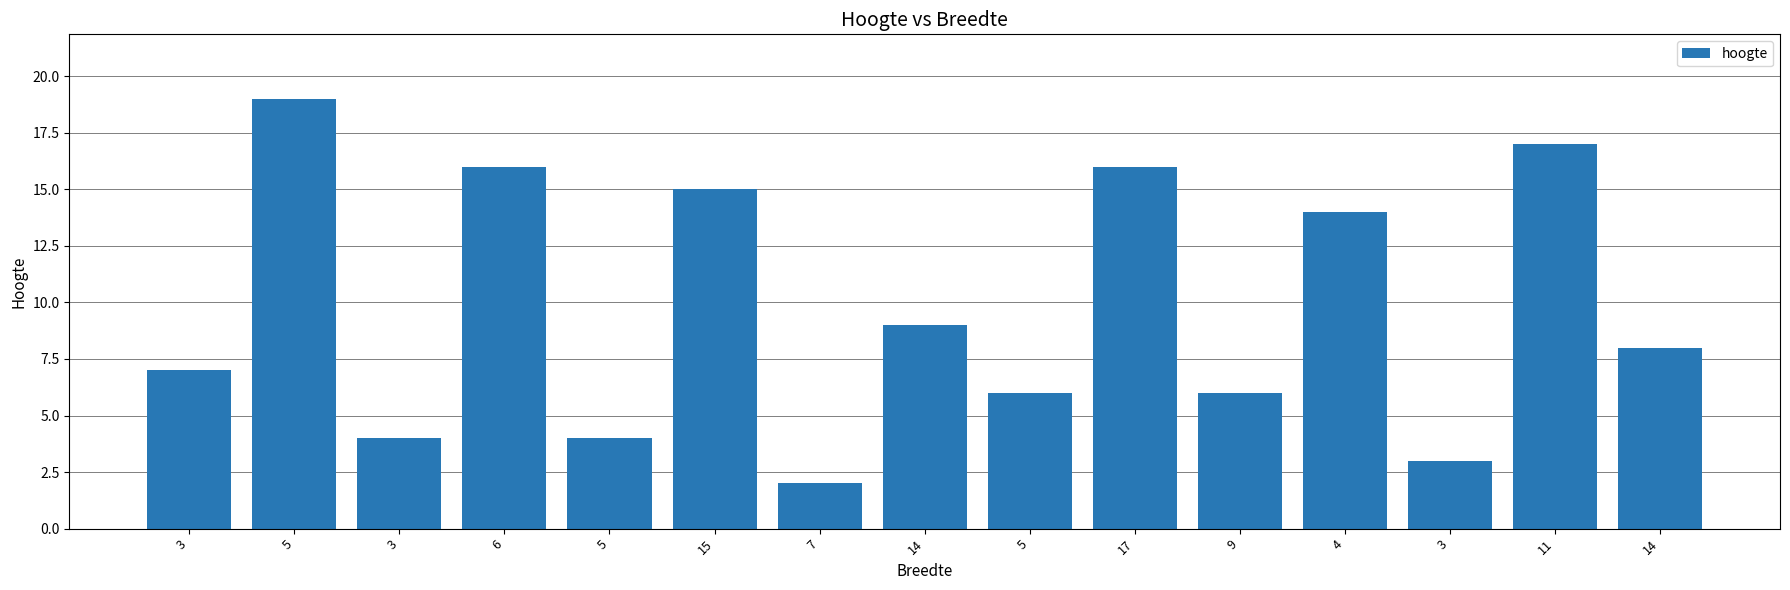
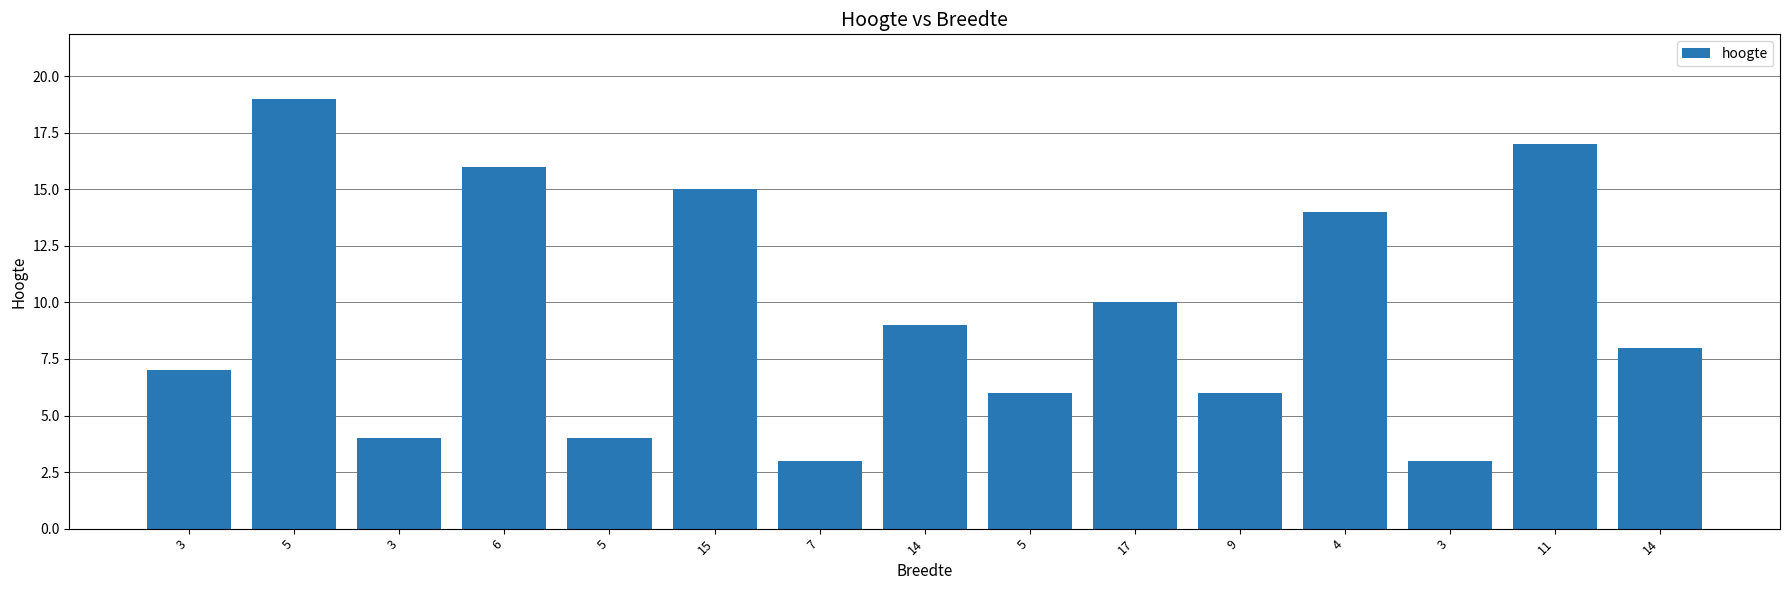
  {
    "6": 16,
    "15": 15,
-   "7": 2,
-   "17": 16,
+   "7": 3,
+   "17": 10,
    "9": 6,
    "4": 14,
    "11": 17
  }
